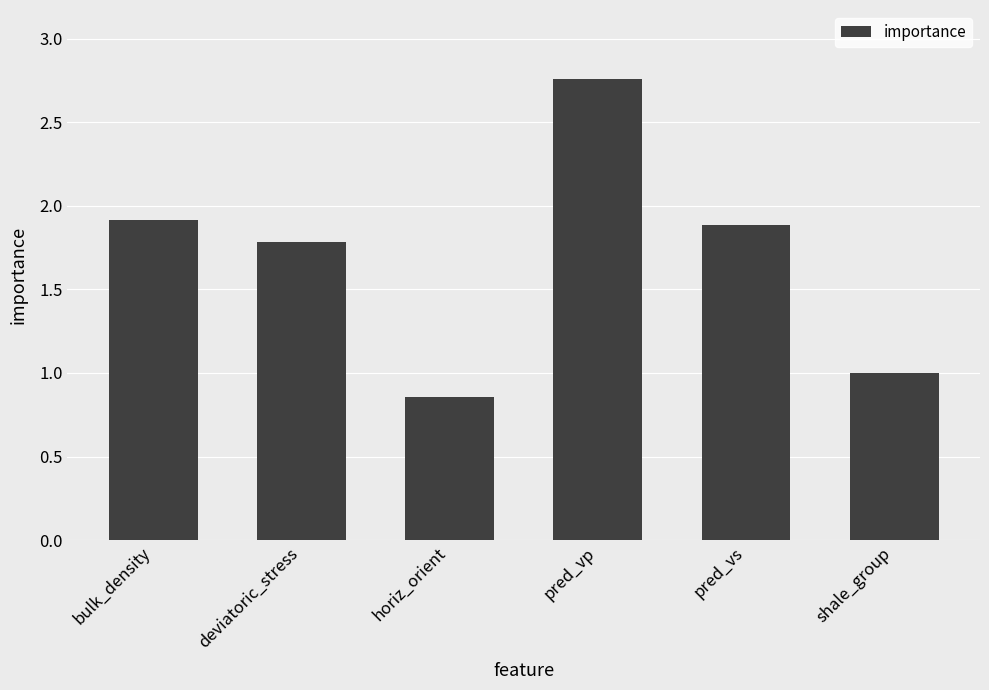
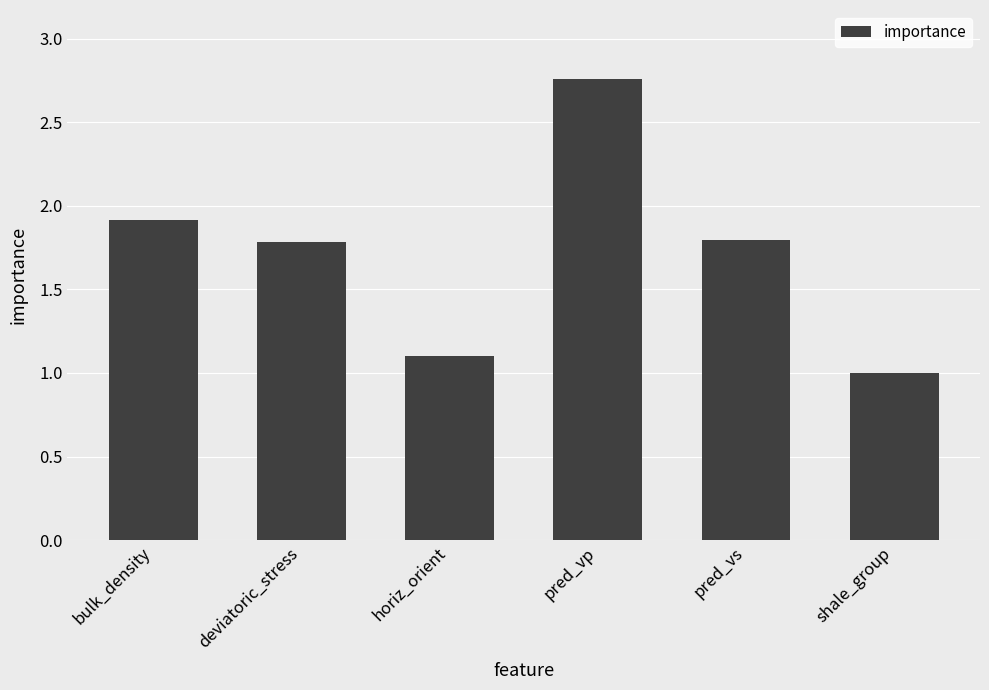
  {
    "bulk_density": 1.92,
    "deviatoric_stress": 1.79,
-   "horiz_orient": 0.86,
+   "horiz_orient": 1.10,
    "pred_vp": 2.76,
-   "pred_vs": 1.89,
+   "pred_vs": 1.80,
    "shale_group": 1.00
  }
